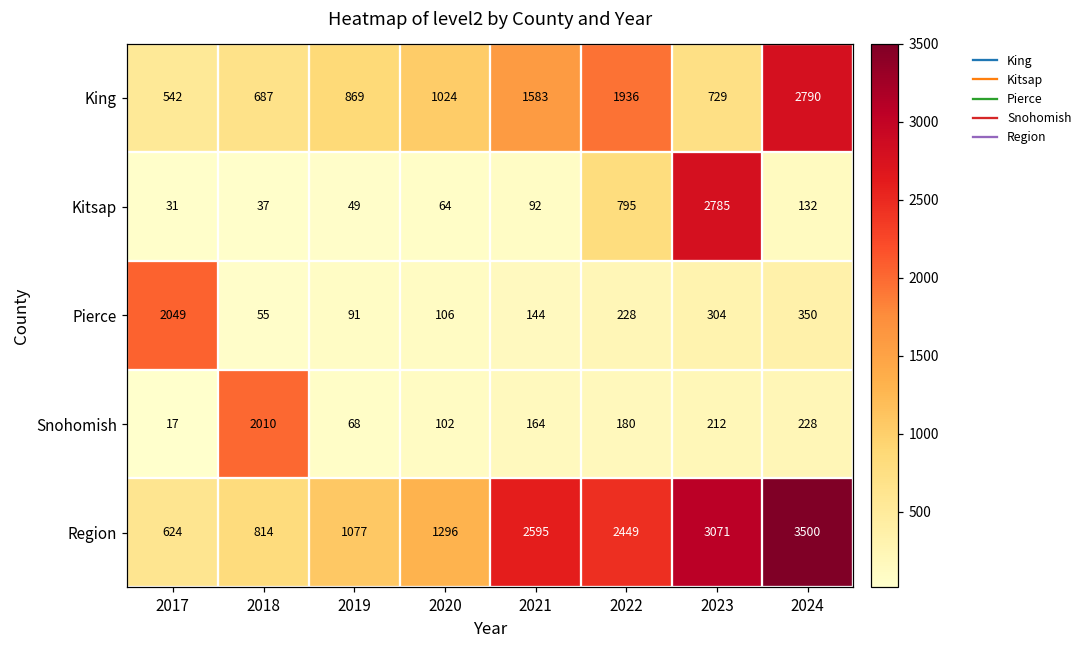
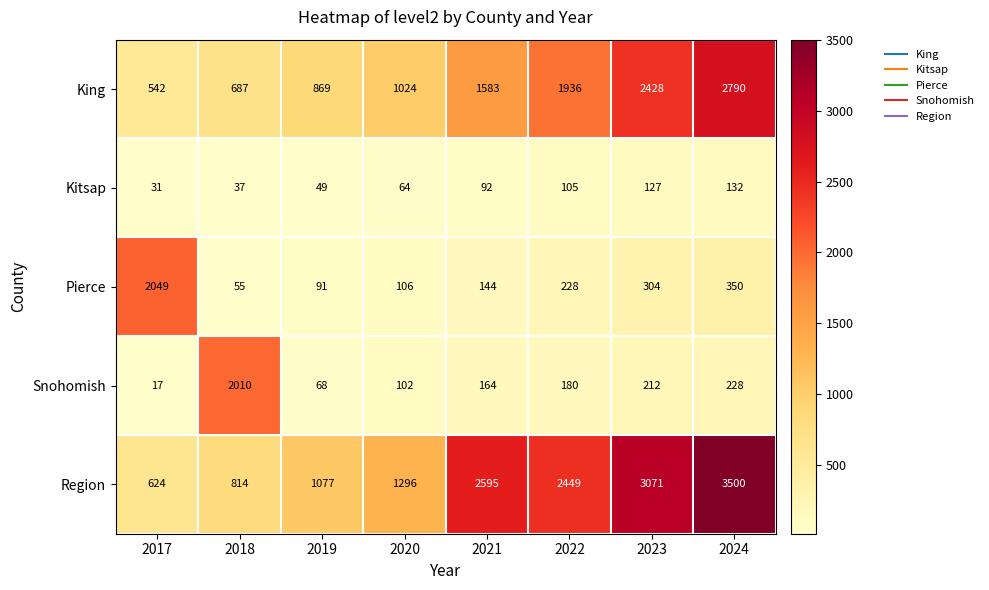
  {
    "King": {
      "2017": 542,
      "2018": 687,
      "2019": 869,
      "2020": 1024,
      "2021": 1583,
      "2022": 1936,
-     "2023": 729,
+     "2023": 2428,
      "2024": 2790
    },
    "Kitsap": {
      "2017": 31,
      "2018": 37,
      "2019": 49,
      "2020": 64,
      "2021": 92,
-     "2022": 795,
-     "2023": 2785,
+     "2022": 105,
+     "2023": 127,
      "2024": 132
    },
    "Pierce": {
      "2017": 2049,
      "2018": 55,
      "2019": 91,
      "2020": 106,
      "2021": 144,
      "2022": 228,
      "2023": 304,
      "2024": 350
    },
    "Snohomish": {
      "2017": 17,
      "2018": 2010,
      "2019": 68,
      "2020": 102,
      "2021": 164,
      "2022": 180,
      "2023": 212,
      "2024": 228
    },
    "Region": {
      "2017": 624,
      "2018": 814,
      "2019": 1077,
      "2020": 1296,
      "2021": 2595,
      "2022": 2449,
      "2023": 3071,
      "2024": 3500
    }
  }
